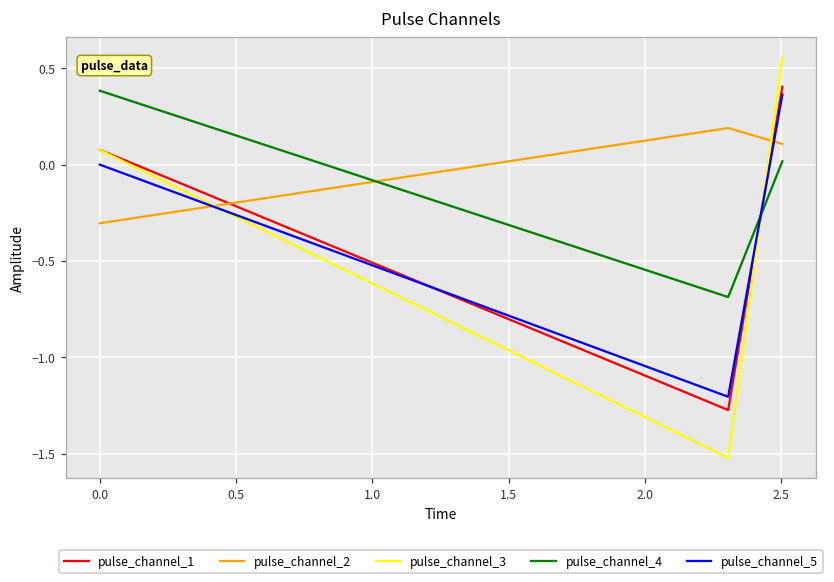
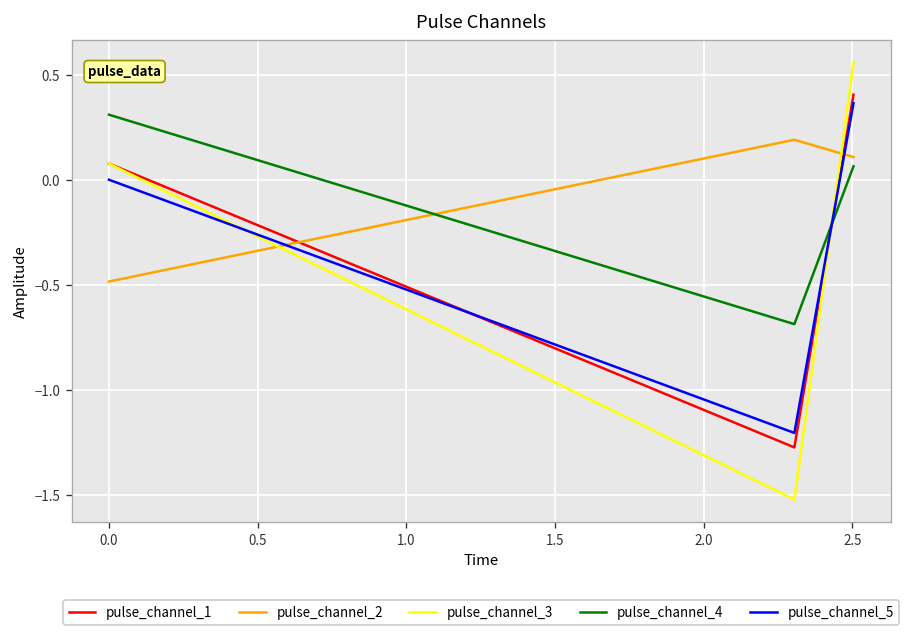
  {
    "pulse_channel_1": {
      "2.5": 0.40
    },
    "pulse_channel_2": {
-     "0.0": -0.30,
+     "0.0": -0.48,
      "2.5": 0.11
    },
    "pulse_channel_3": {
      "2.5": 0.56
    },
    "pulse_channel_4": {
-     "0.0": 0.38,
-     "2.5": 0.02
+     "0.0": 0.31,
+     "2.5": 0.06
    },
    "pulse_channel_5": {
      "0.0": 0.00,
      "2.5": 0.36
    }
  }
